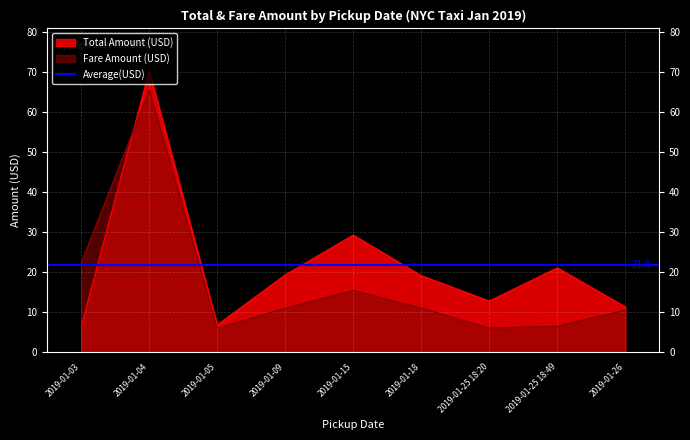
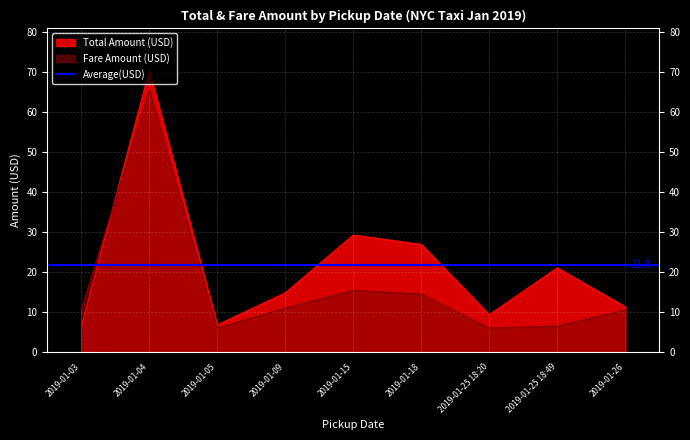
  {
    "Total Amount (USD)": {
      "2019-01-03": 6,
      "2019-01-05": 7,
-     "2019-01-09": 19,
+     "2019-01-09": 15,
      "2019-01-15": 29,
-     "2019-01-18": 19,
-     "2019-01-25 18:20": 13,
+     "2019-01-18": 27,
+     "2019-01-25 18:20": 9,
      "2019-01-25 18:49": 21,
      "2019-01-26": 11
    },
    "Fare Amount (USD)": {
-     "2019-01-03": 22,
+     "2019-01-03": 11,
      "2019-01-04": 65,
      "2019-01-05": 6,
      "2019-01-09": 11,
      "2019-01-15": 15,
-     "2019-01-18": 11,
+     "2019-01-18": 15,
      "2019-01-25 18:20": 6,
      "2019-01-25 18:49": 7,
      "2019-01-26": 11
    }
  }
